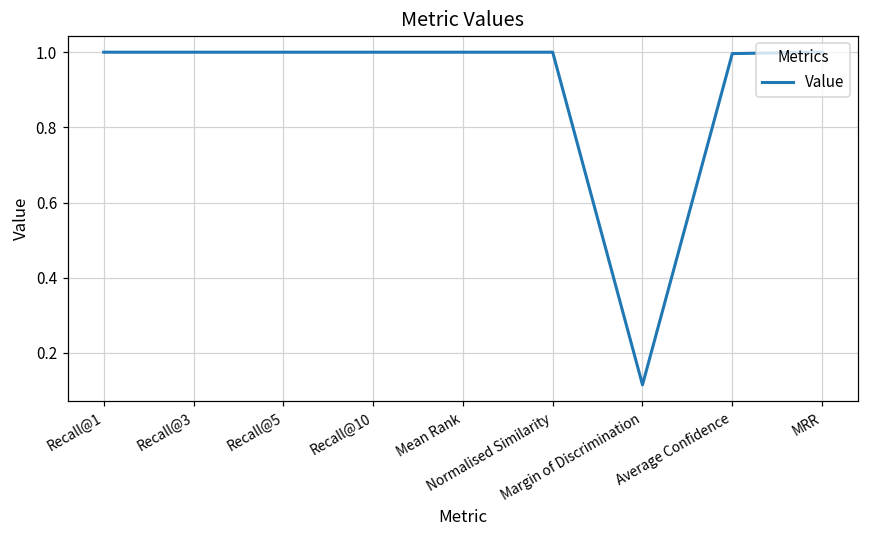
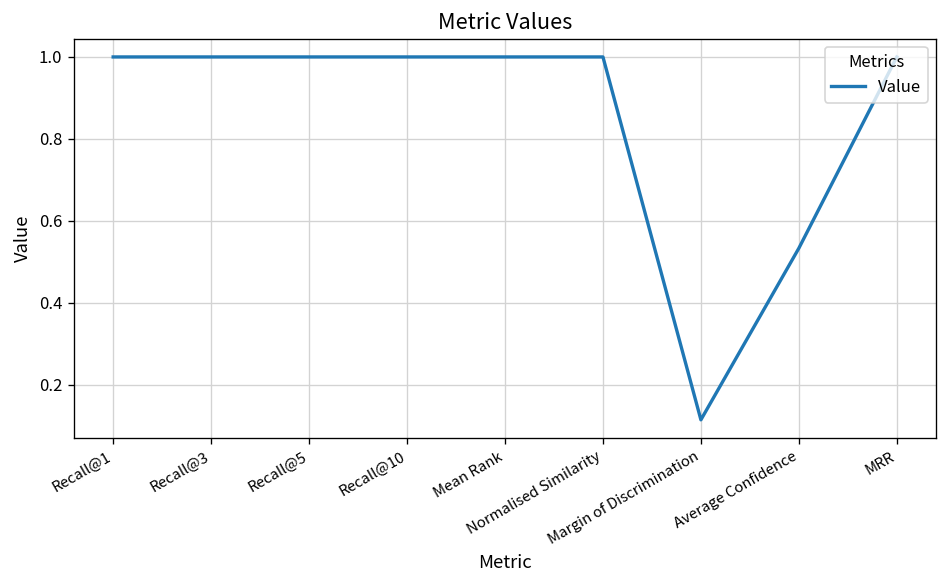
  {
    "Recall@1": 1.00,
    "Recall@3": 1.00,
    "Recall@5": 1.00,
    "Recall@10": 1.00,
    "Mean Rank": 1.00,
    "Normalised Similarity": 1.00,
    "Margin of Discrimination": 0.12,
-   "Average Confidence": 1.00
+   "Average Confidence": 0.53
  }
